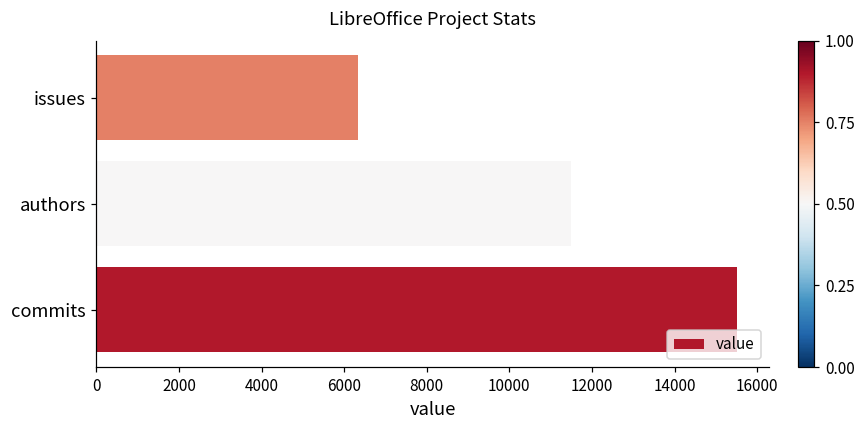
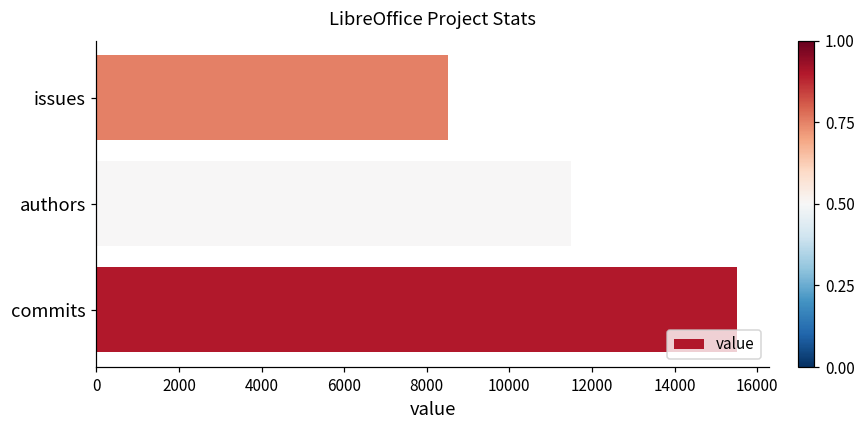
  {
-   "issues": 6300,
+   "issues": 8500,
    "authors": 11500,
    "commits": 15500
  }
